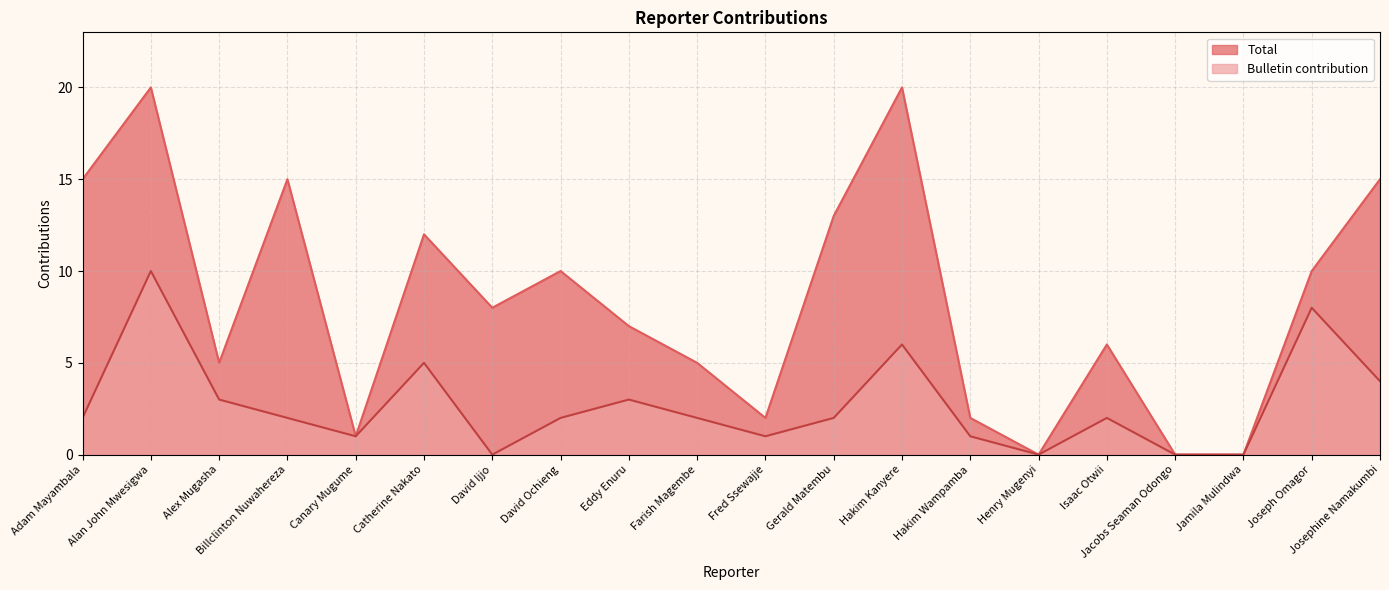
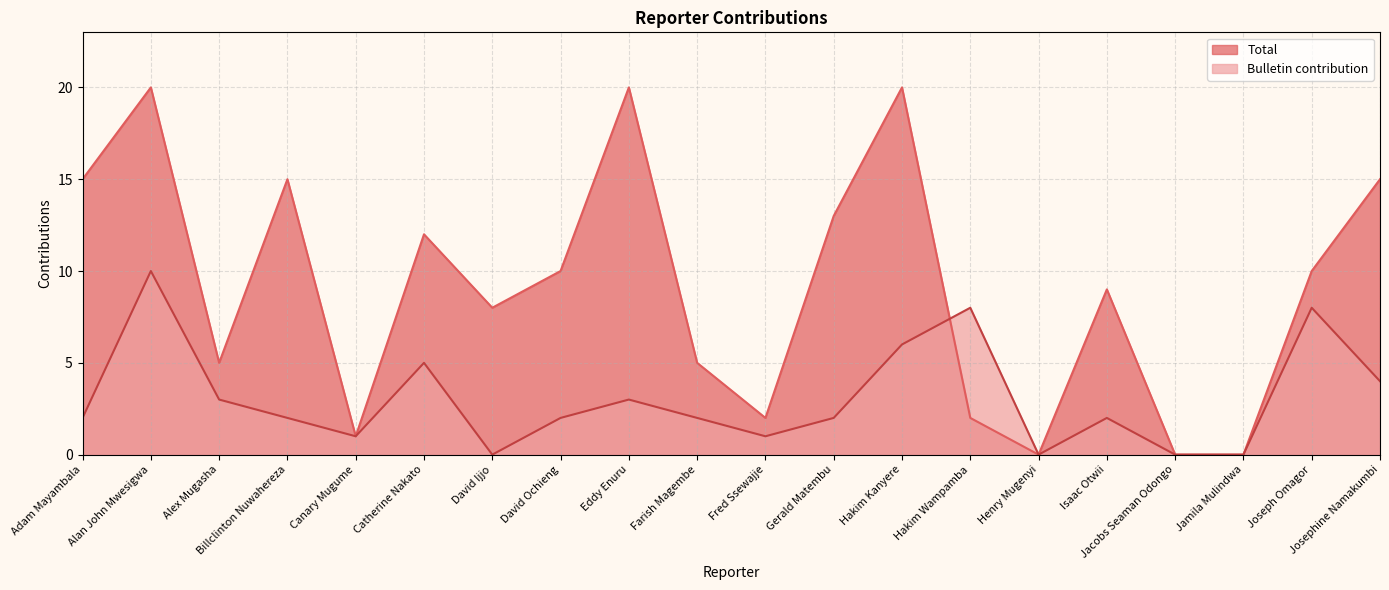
  {
    "Total": {
      "Adam Mayambala": 15,
      "Alan John Mwesigwa": 20,
      "Alex Mugasha": 5,
      "Billclinton Nuwahereza": 15,
      "Catherine Nakato": 12,
      "David Ijjo": 8,
      "David Ochieng": 10,
-     "Eddy Enuru": 7,
+     "Eddy Enuru": 20,
      "Farish Magembe": 5,
      "Fred Ssewajje": 2,
      "Gerald Matembu": 13,
      "Hakim Kanyere": 20,
      "Hakim Wampamba": 2,
-     "Isaac Otwii": 6,
+     "Isaac Otwii": 9,
      "Joseph Omagor": 10,
      "Josephine Namakumbi": 15
    },
    "Bulletin contribution": {
      "Adam Mayambala": 2,
      "Alan John Mwesigwa": 10,
      "Alex Mugasha": 3,
      "Billclinton Nuwahereza": 2,
      "Catherine Nakato": 5,
      "David Ijjo": 0,
      "David Ochieng": 2,
      "Eddy Enuru": 3,
      "Farish Magembe": 2,
      "Fred Ssewajje": 1,
      "Gerald Matembu": 2,
      "Hakim Kanyere": 6,
-     "Hakim Wampamba": 1,
+     "Hakim Wampamba": 8,
      "Isaac Otwii": 2,
      "Joseph Omagor": 8,
      "Josephine Namakumbi": 4
    }
  }
